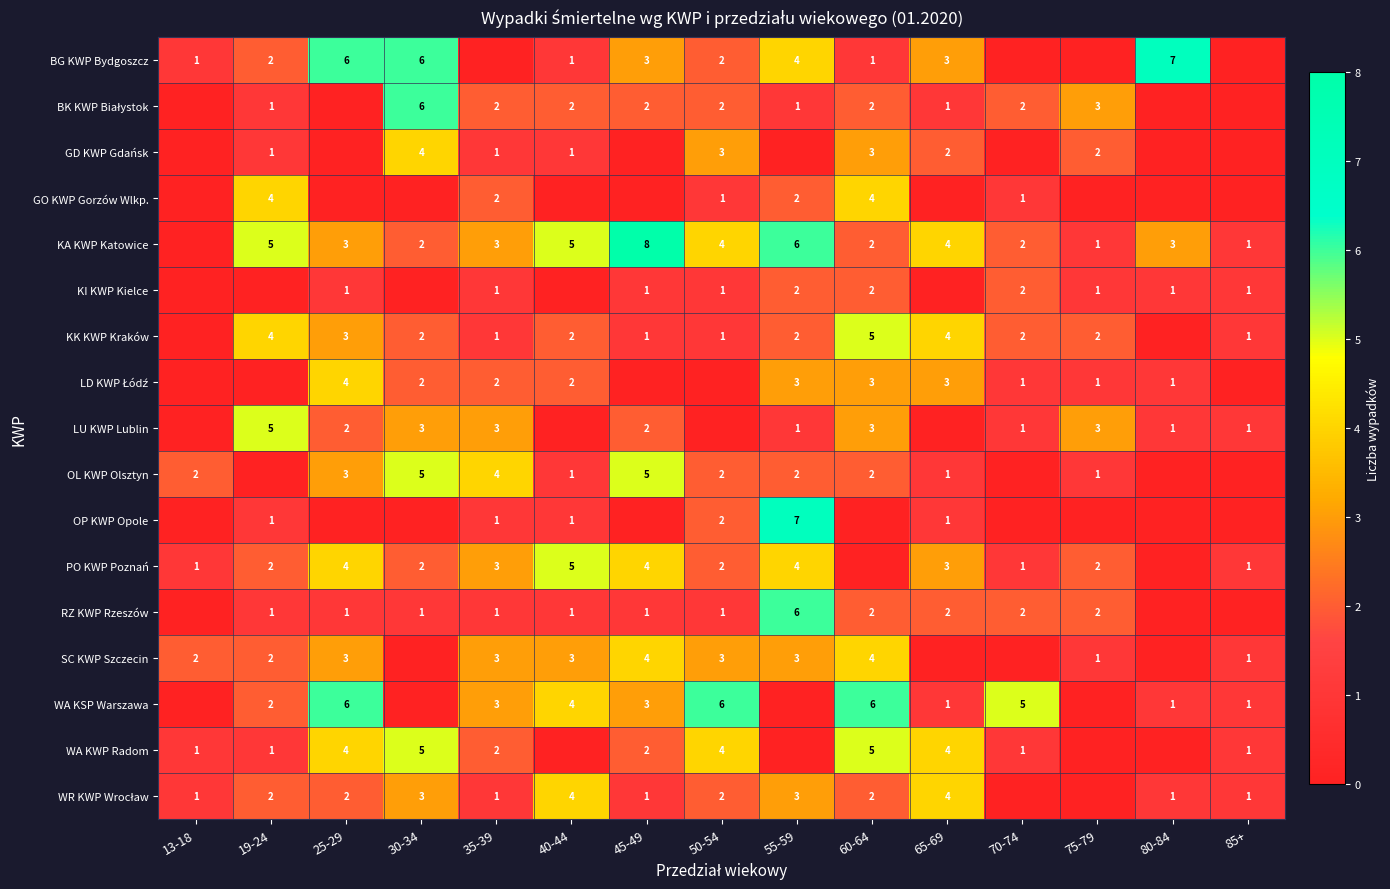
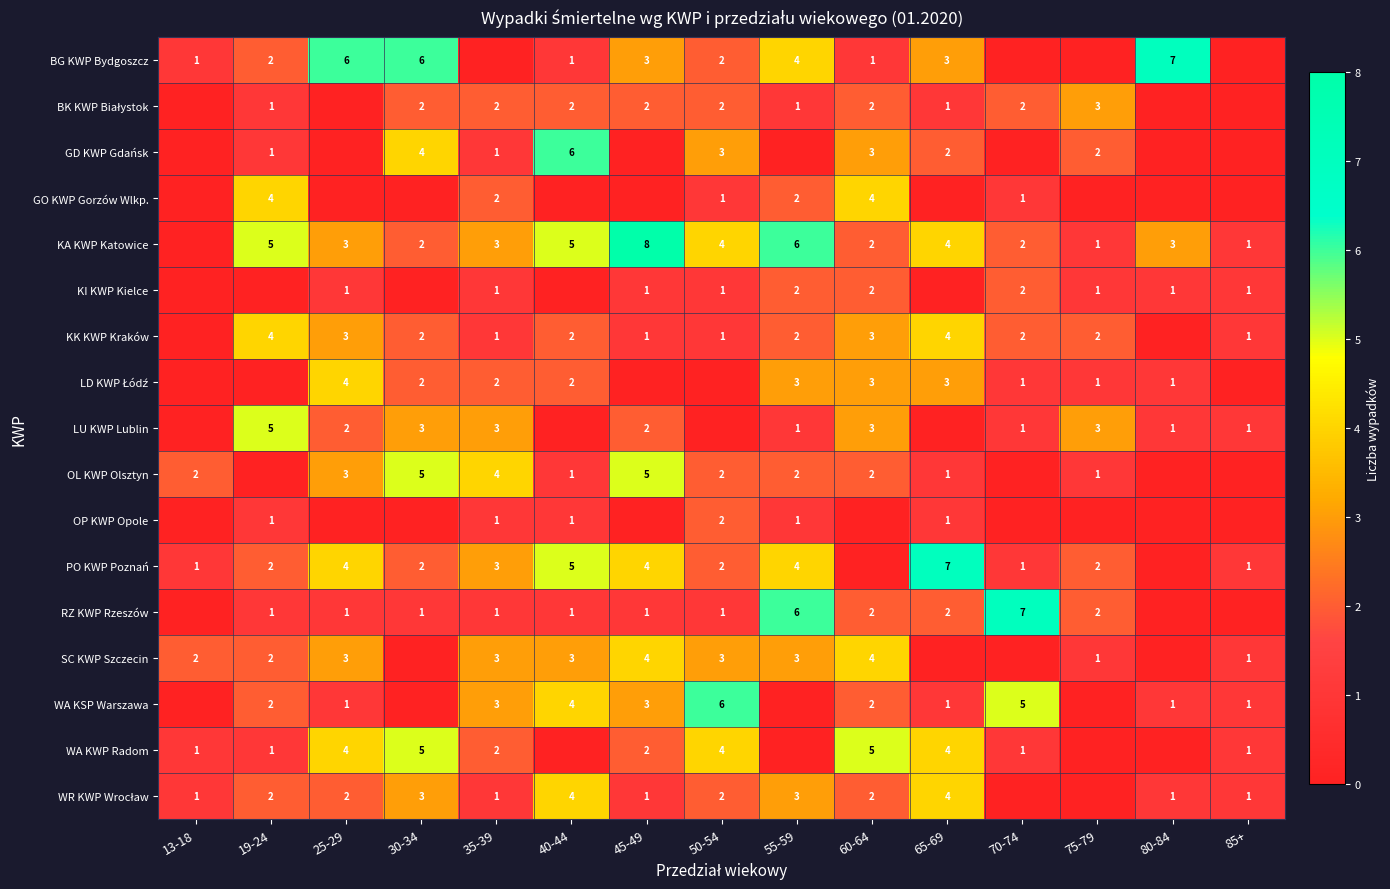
  {
    "BG KWP Bydgoszcz": {
      "13-18": 1,
      "19-24": 2,
      "25-29": 6,
      "30-34": 6,
      "40-44": 1,
      "45-49": 3,
      "50-54": 2,
      "55-59": 4,
      "60-64": 1,
      "65-69": 3,
      "80-84": 7
    },
    "BK KWP Białystok": {
      "19-24": 1,
-     "30-34": 6,
+     "30-34": 2,
      "35-39": 2,
      "40-44": 2,
      "45-49": 2,
      "50-54": 2,
      "55-59": 1,
      "60-64": 2,
      "65-69": 1,
      "70-74": 2,
      "75-79": 3
    },
    "GD KWP Gdańsk": {
      "19-24": 1,
      "30-34": 4,
      "35-39": 1,
-     "40-44": 1,
+     "40-44": 6,
      "50-54": 3,
      "60-64": 3,
      "65-69": 2,
      "75-79": 2
    },
    "GO KWP Gorzów Wlkp.": {
      "19-24": 4,
      "35-39": 2,
      "50-54": 1,
      "55-59": 2,
      "60-64": 4,
      "70-74": 1
    },
    "KA KWP Katowice": {
      "19-24": 5,
      "25-29": 3,
      "30-34": 2,
      "35-39": 3,
      "40-44": 5,
      "45-49": 8,
      "50-54": 4,
      "55-59": 6,
      "60-64": 2,
      "65-69": 4,
      "70-74": 2,
      "75-79": 1,
      "80-84": 3,
      "85+": 1
    },
    "KI KWP Kielce": {
      "25-29": 1,
      "35-39": 1,
      "45-49": 1,
      "50-54": 1,
      "55-59": 2,
      "60-64": 2,
      "70-74": 2,
      "75-79": 1,
      "80-84": 1,
      "85+": 1
    },
    "KK KWP Kraków": {
      "19-24": 4,
      "25-29": 3,
      "30-34": 2,
      "35-39": 1,
      "40-44": 2,
      "45-49": 1,
      "50-54": 1,
      "55-59": 2,
-     "60-64": 5,
+     "60-64": 3,
      "65-69": 4,
      "70-74": 2,
      "75-79": 2,
      "85+": 1
    },
    "LD KWP Łódź": {
      "25-29": 4,
      "30-34": 2,
      "35-39": 2,
      "40-44": 2,
      "55-59": 3,
      "60-64": 3,
      "65-69": 3,
      "70-74": 1,
      "75-79": 1,
      "80-84": 1
    },
    "LU KWP Lublin": {
      "19-24": 5,
      "25-29": 2,
      "30-34": 3,
      "35-39": 3,
      "45-49": 2,
      "55-59": 1,
      "60-64": 3,
      "70-74": 1,
      "75-79": 3,
      "80-84": 1,
      "85+": 1
    },
    "OL KWP Olsztyn": {
      "13-18": 2,
      "25-29": 3,
      "30-34": 5,
      "35-39": 4,
      "40-44": 1,
      "45-49": 5,
      "50-54": 2,
      "55-59": 2,
      "60-64": 2,
      "65-69": 1,
      "75-79": 1
    },
    "OP KWP Opole": {
      "19-24": 1,
      "35-39": 1,
      "40-44": 1,
      "50-54": 2,
-     "55-59": 7,
+     "55-59": 1,
      "65-69": 1
    },
    "PO KWP Poznań": {
      "13-18": 1,
      "19-24": 2,
      "25-29": 4,
      "30-34": 2,
      "35-39": 3,
      "40-44": 5,
      "45-49": 4,
      "50-54": 2,
      "55-59": 4,
-     "65-69": 3,
+     "65-69": 7,
      "70-74": 1,
      "75-79": 2,
      "85+": 1
    },
    "RZ KWP Rzeszów": {
      "19-24": 1,
      "25-29": 1,
      "30-34": 1,
      "35-39": 1,
      "40-44": 1,
      "45-49": 1,
      "50-54": 1,
      "55-59": 6,
      "60-64": 2,
      "65-69": 2,
-     "70-74": 2,
+     "70-74": 7,
      "75-79": 2
    },
    "SC KWP Szczecin": {
      "13-18": 2,
      "19-24": 2,
      "25-29": 3,
      "35-39": 3,
      "40-44": 3,
      "45-49": 4,
      "50-54": 3,
      "55-59": 3,
      "60-64": 4,
      "75-79": 1,
      "85+": 1
    },
    "WA KSP Warszawa": {
      "19-24": 2,
-     "25-29": 6,
+     "25-29": 1,
      "35-39": 3,
      "40-44": 4,
      "45-49": 3,
      "50-54": 6,
-     "60-64": 6,
+     "60-64": 2,
      "65-69": 1,
      "70-74": 5,
      "80-84": 1,
      "85+": 1
    },
    "WA KWP Radom": {
      "13-18": 1,
      "19-24": 1,
      "25-29": 4,
      "30-34": 5,
      "35-39": 2,
      "45-49": 2,
      "50-54": 4,
      "60-64": 5,
      "65-69": 4,
      "70-74": 1,
      "85+": 1
    },
    "WR KWP Wrocław": {
      "13-18": 1,
      "19-24": 2,
      "25-29": 2,
      "30-34": 3,
      "35-39": 1,
      "40-44": 4,
      "45-49": 1,
      "50-54": 2,
      "55-59": 3,
      "60-64": 2,
      "65-69": 4,
      "80-84": 1,
      "85+": 1
    }
  }
